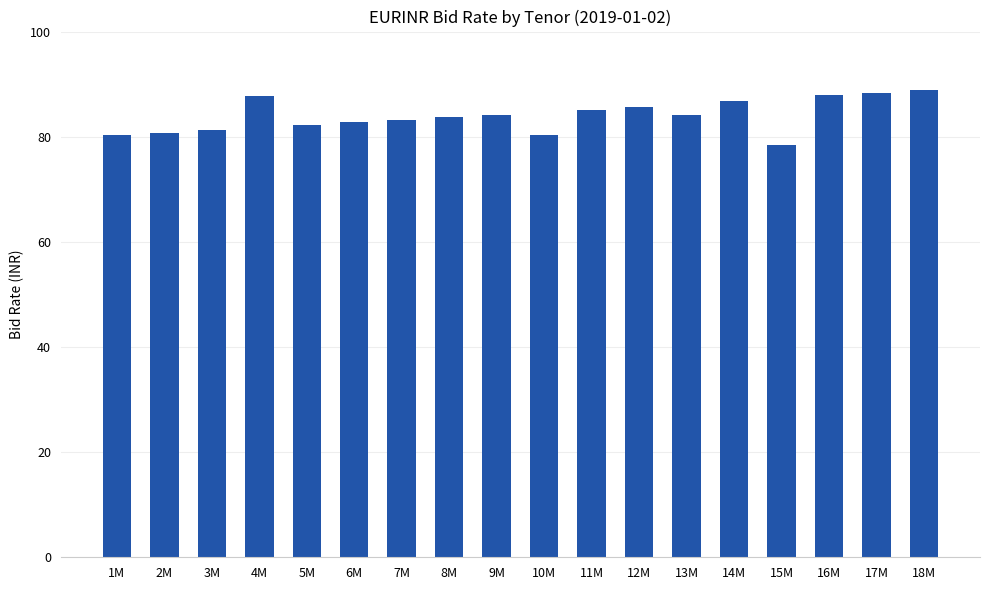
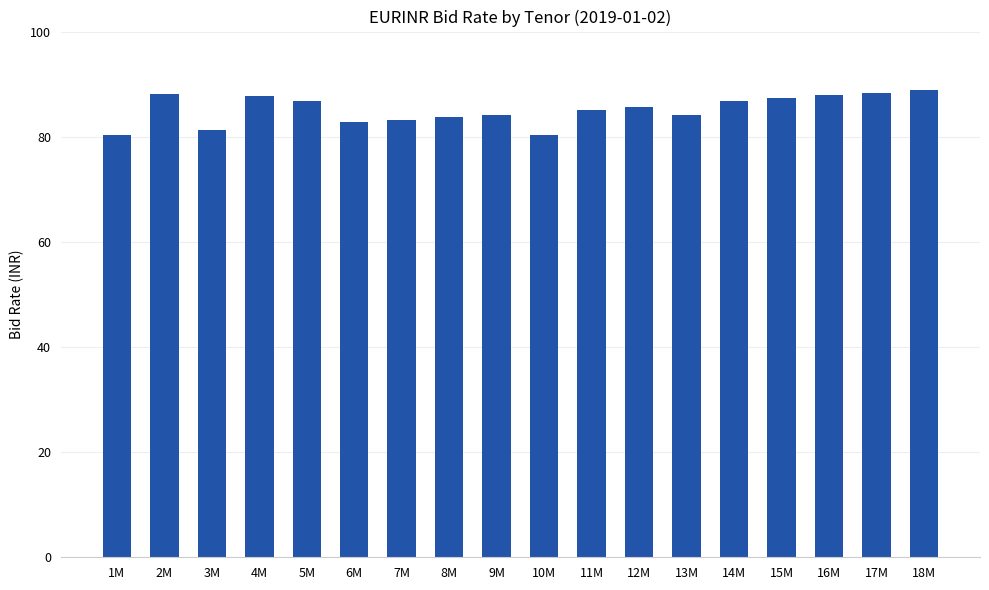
  {
    "1M": 80,
-   "2M": 81,
+   "2M": 88,
    "3M": 81,
    "4M": 88,
-   "5M": 82,
+   "5M": 87,
    "6M": 83,
    "7M": 83,
    "8M": 84,
    "9M": 84,
    "10M": 80,
    "11M": 85,
    "12M": 86,
    "13M": 84,
    "14M": 87,
-   "15M": 78,
+   "15M": 87,
    "16M": 88,
    "17M": 88,
    "18M": 89
  }
